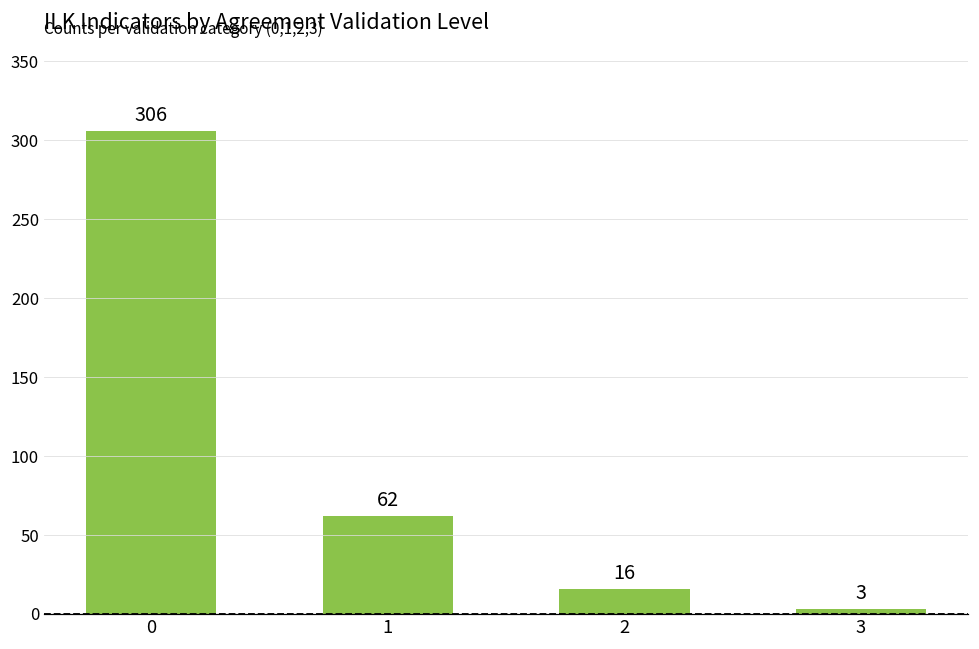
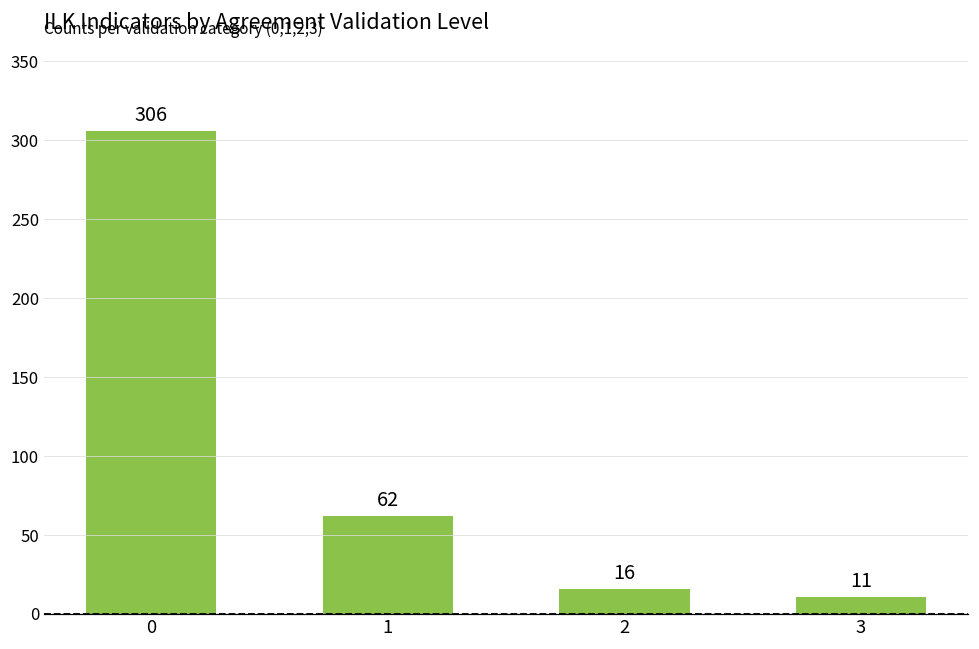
  {
    "0": 306,
    "1": 62,
    "2": 16,
-   "3": 3
+   "3": 11
  }
